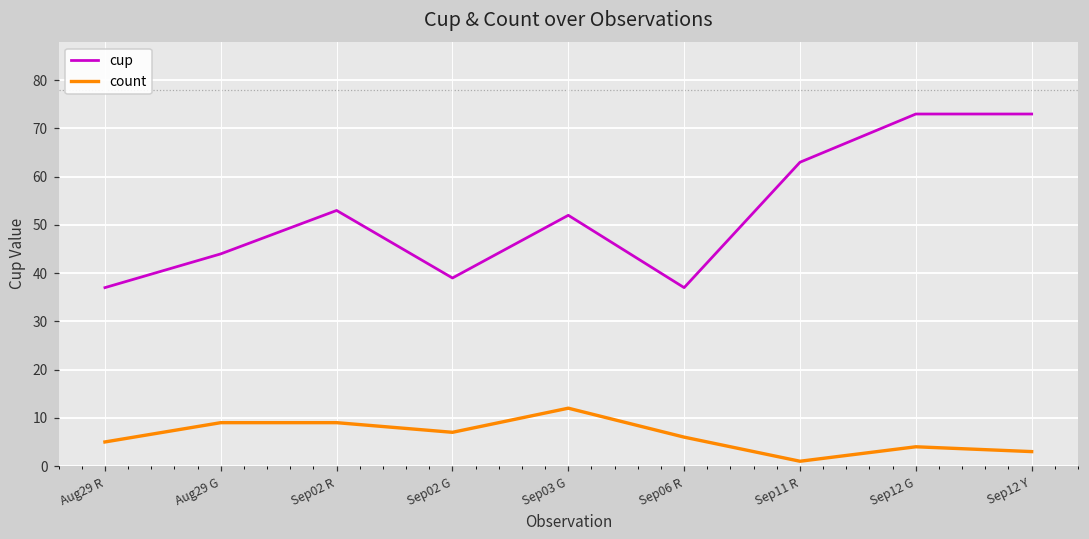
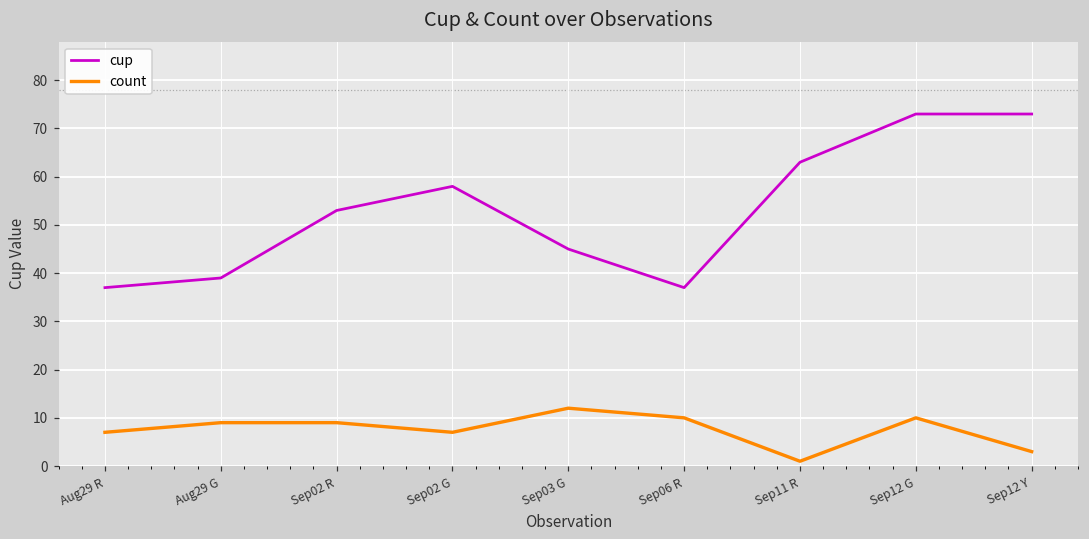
  {
    "cup": {
      "Aug29 R": 37,
-     "Aug29 G": 44,
+     "Aug29 G": 39,
      "Sep02 R": 53,
-     "Sep02 G": 39,
-     "Sep03 G": 52,
+     "Sep02 G": 58,
+     "Sep03 G": 45,
      "Sep06 R": 37,
      "Sep11 R": 63,
      "Sep12 G": 73,
      "Sep12 Y": 73
    },
    "count": {
-     "Aug29 R": 5,
+     "Aug29 R": 7,
      "Aug29 G": 9,
      "Sep02 R": 9,
      "Sep02 G": 7,
      "Sep03 G": 12,
-     "Sep06 R": 6,
+     "Sep06 R": 10,
      "Sep11 R": 1,
-     "Sep12 G": 4,
+     "Sep12 G": 10,
      "Sep12 Y": 3
    }
  }
